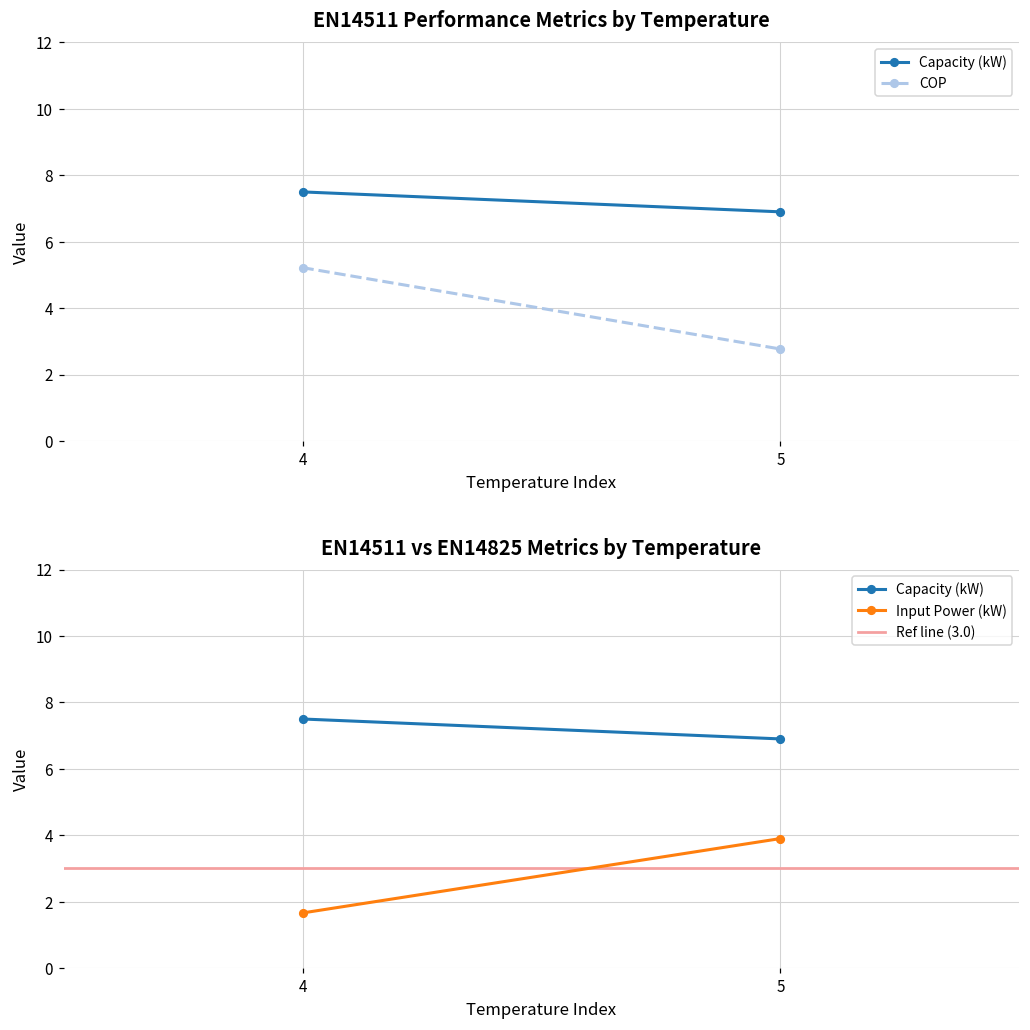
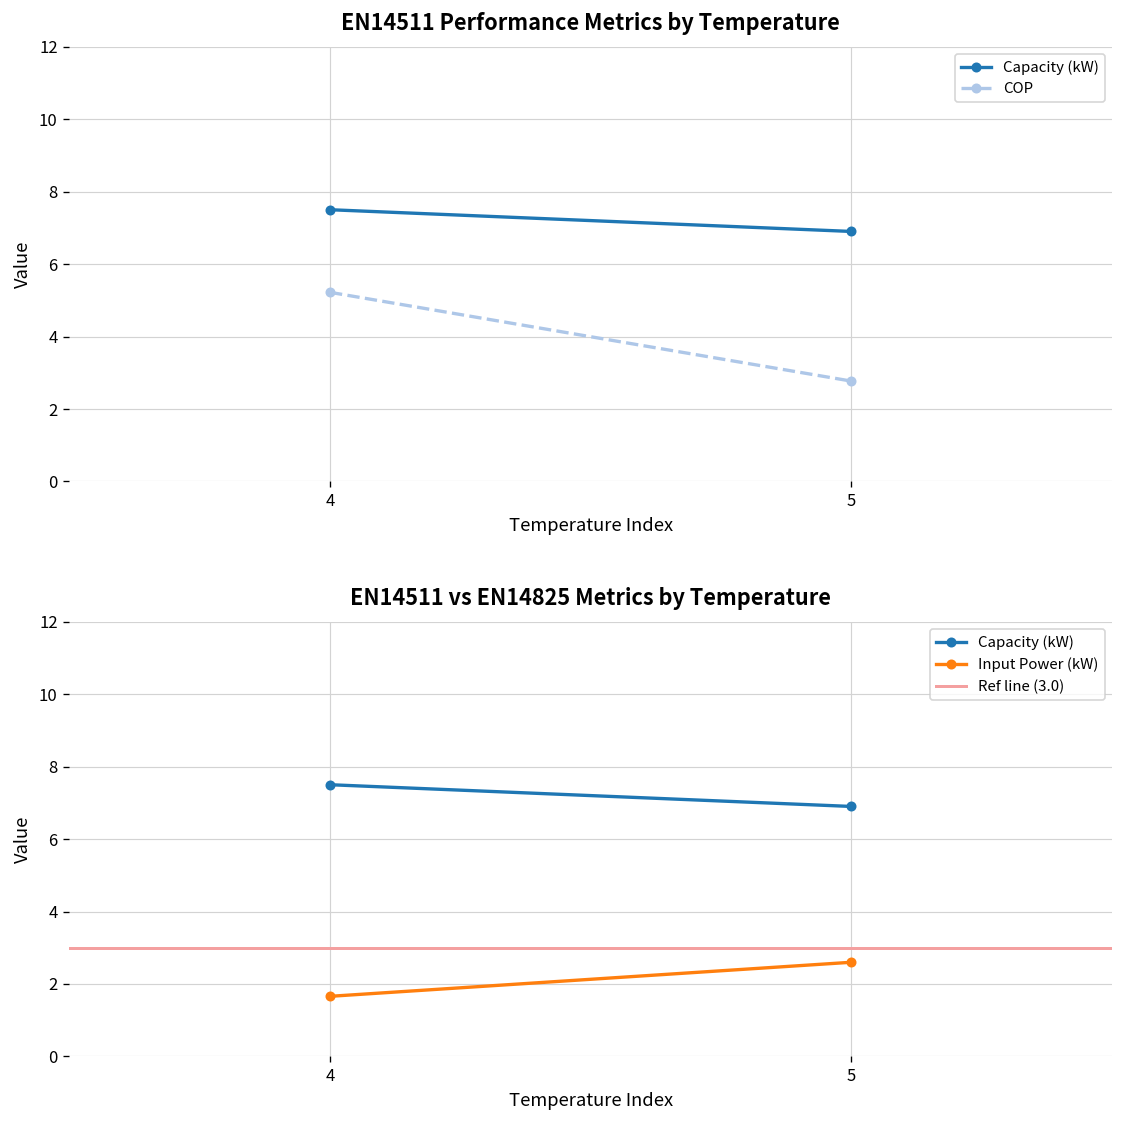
  {
    "EN14511 Performance Metrics by Temperature": {
      "Capacity (kW)": {
        "4": 7.5,
        "5": 6.9
      },
      "COP": {
        "4": 5.2,
        "5": 2.8
      }
    },
    "EN14511 vs EN14825 Metrics by Temperature": {
      "Capacity (kW)": {
        "4": 7.5,
        "5": 6.9
      },
      "Input Power (kW)": {
        "4": 1.7,
-       "5": 3.9
+       "5": 2.6
      }
    }
  }
